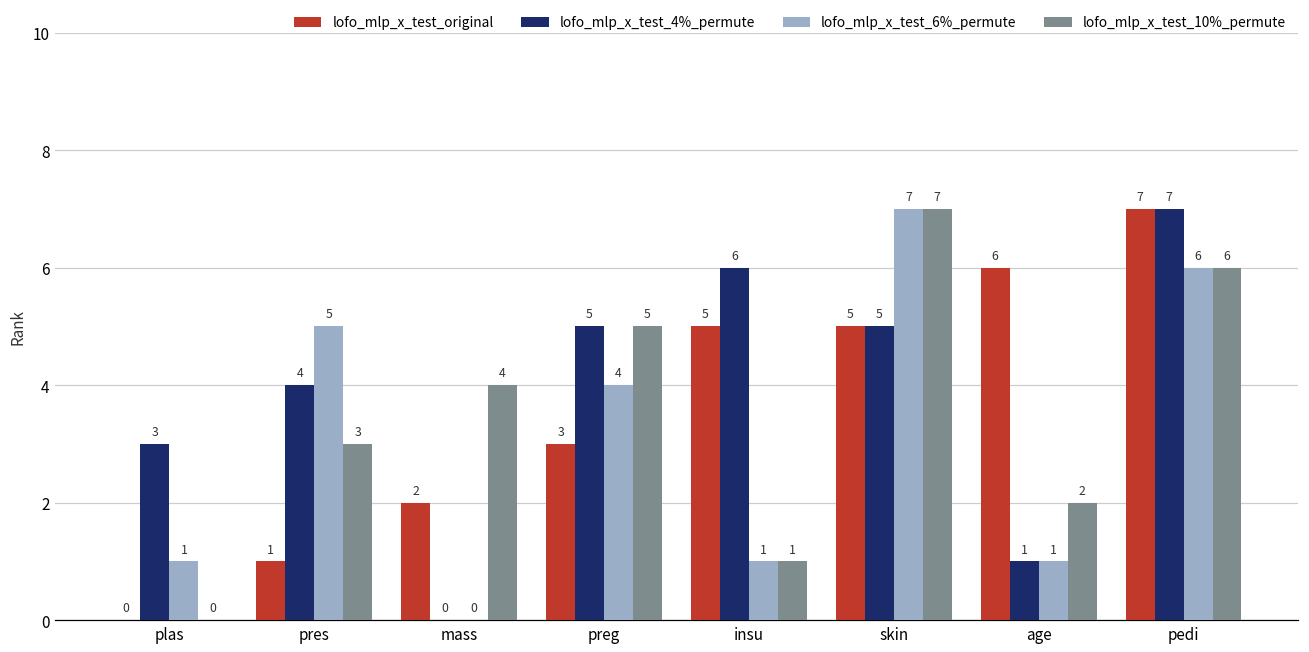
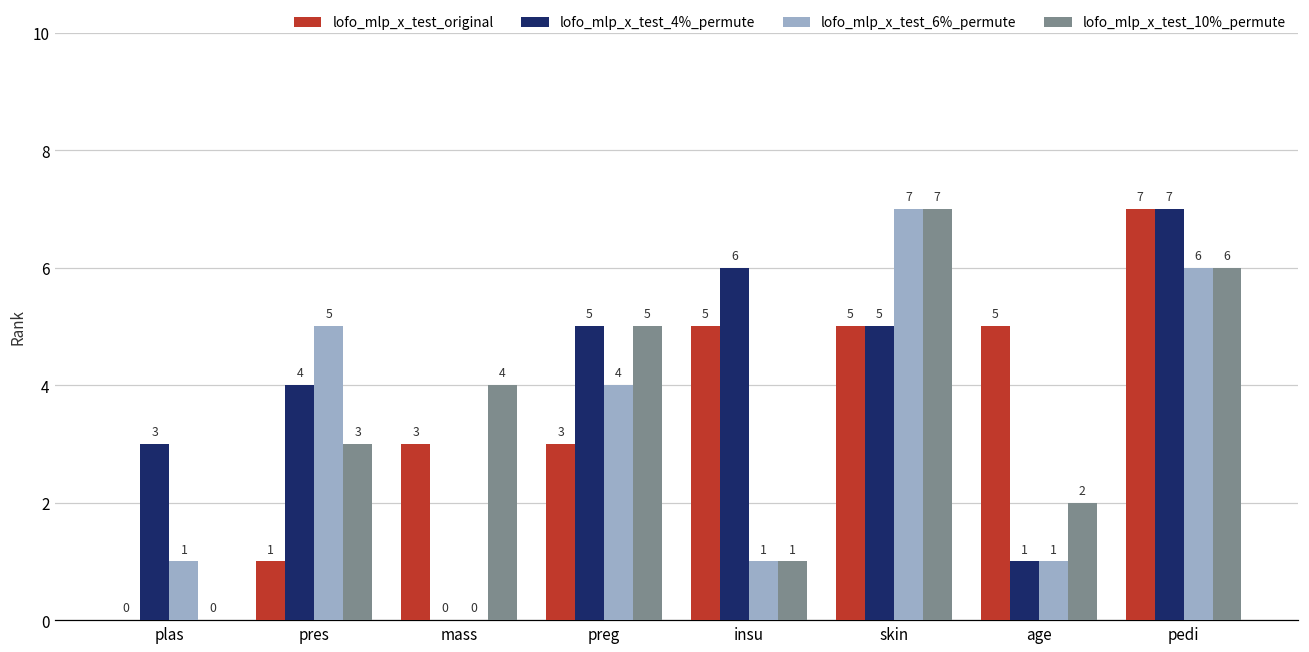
  {
    "lofo_mlp_x_test_original": {
      "plas": 0,
      "pres": 1,
-     "mass": 2,
+     "mass": 3,
      "preg": 3,
      "insu": 5,
      "skin": 5,
-     "age": 6,
+     "age": 5,
      "pedi": 7
    },
    "lofo_mlp_x_test_4%_permute": {
      "plas": 3,
      "pres": 4,
      "mass": 0,
      "preg": 5,
      "insu": 6,
      "skin": 5,
      "age": 1,
      "pedi": 7
    },
    "lofo_mlp_x_test_6%_permute": {
      "plas": 1,
      "pres": 5,
      "mass": 0,
      "preg": 4,
      "insu": 1,
      "skin": 7,
      "age": 1,
      "pedi": 6
    },
    "lofo_mlp_x_test_10%_permute": {
      "plas": 0,
      "pres": 3,
      "mass": 4,
      "preg": 5,
      "insu": 1,
      "skin": 7,
      "age": 2,
      "pedi": 6
    }
  }
